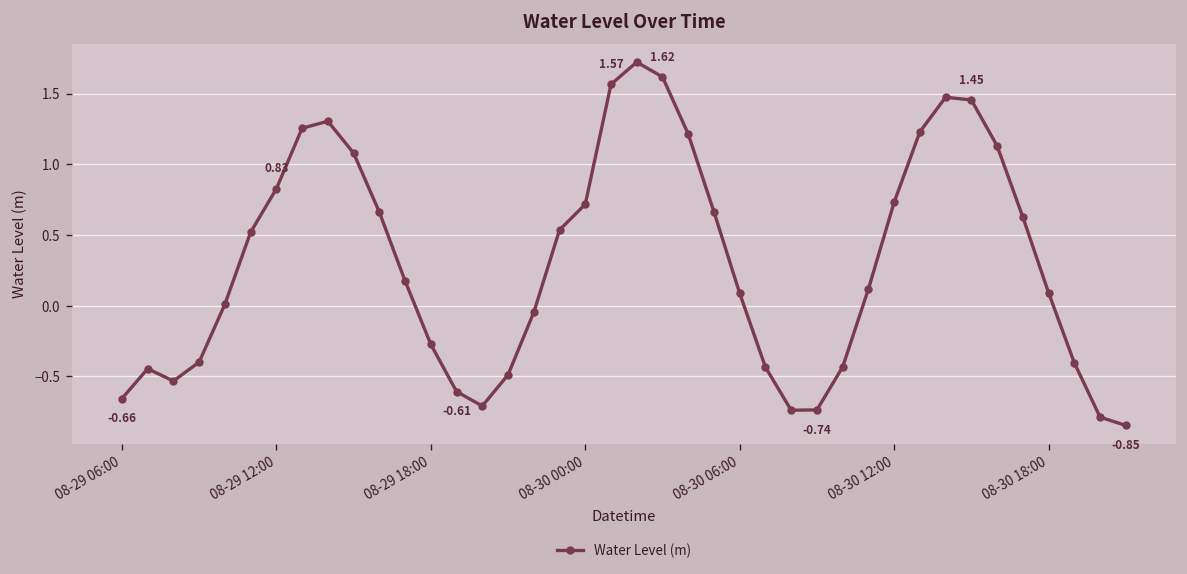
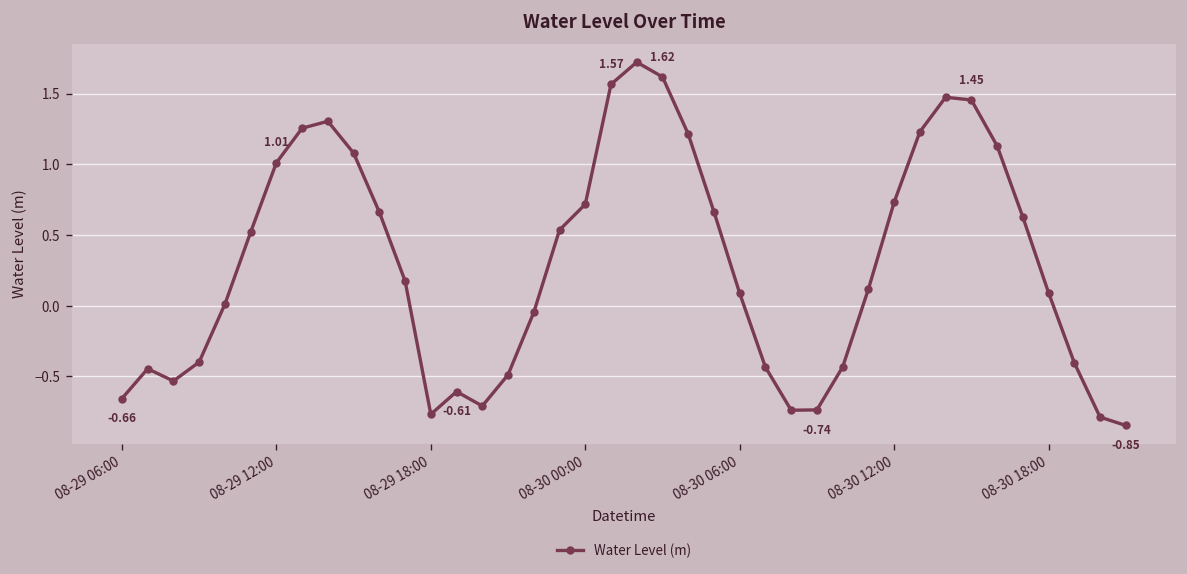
  {
    "08-29 06:00": -0.66,
-   "08-29 12:00": 0.83,
-   "08-29 18:00": -0.27
+   "08-29 12:00": 1.01,
+   "08-29 18:00": -0.77
  }
